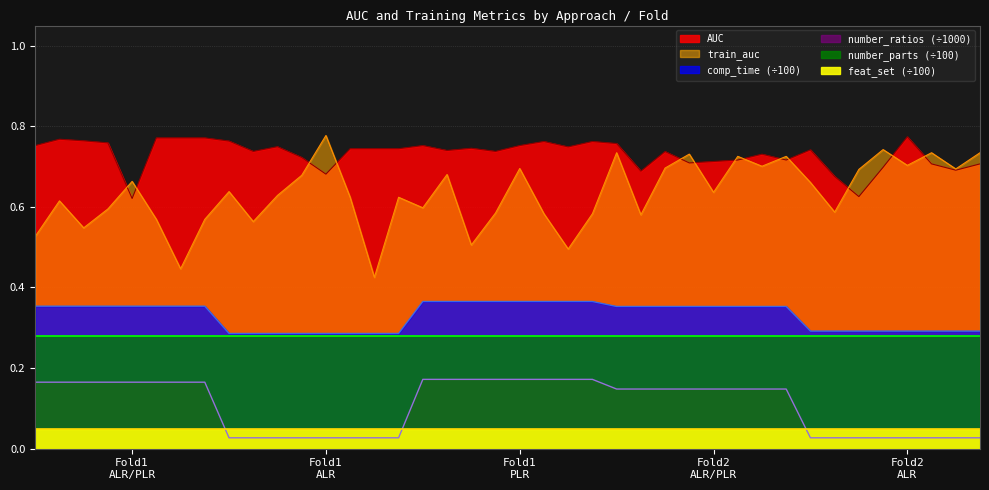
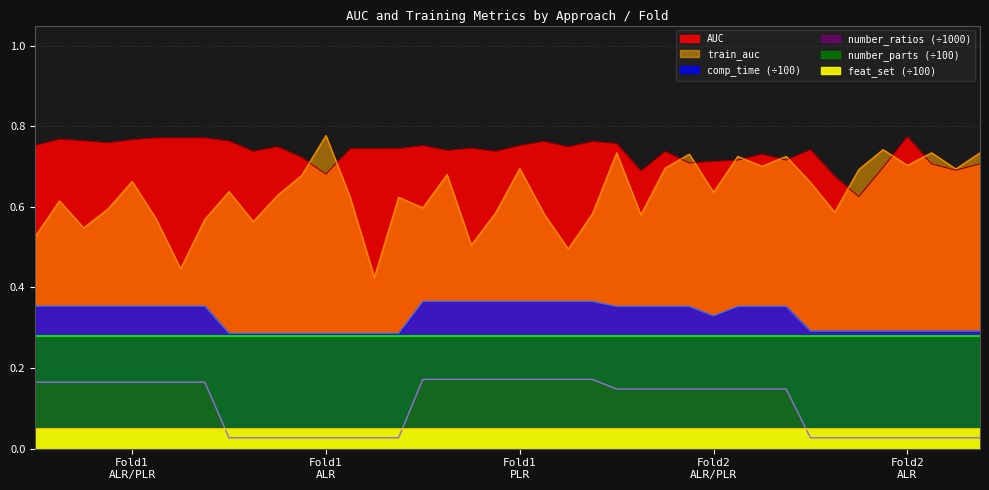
  {
    "AUC": {
-     "Fold1 ALR/PLR": 0.62,
+     "Fold1 ALR/PLR": 0.77,
      "Fold1 ALR": 0.68,
      "Fold1 PLR": 0.75,
      "Fold2 ALR/PLR": 0.71,
      "Fold2 ALR": 0.77
    },
    "train_auc": {
      "Fold1 ALR/PLR": 0.66,
      "Fold1 ALR": 0.78,
      "Fold1 PLR": 0.70,
      "Fold2 ALR/PLR": 0.64,
      "Fold2 ALR": 0.70
    },
    "comp_time (÷100)": {
      "Fold1 ALR/PLR": 0.35,
      "Fold1 PLR": 0.37,
-     "Fold2 ALR/PLR": 0.35,
+     "Fold2 ALR/PLR": 0.33,
      "Fold2 ALR": 0.29
    },
    "number_ratios (÷1000)": {
      "Fold1 ALR/PLR": 0.17,
      "Fold1 ALR": 0.03,
      "Fold1 PLR": 0.17,
      "Fold2 ALR/PLR": 0.15,
      "Fold2 ALR": 0.03
    },
    "number_parts (÷100)": {
      "Fold1 ALR/PLR": 0.28,
      "Fold1 PLR": 0.28,
      "Fold2 ALR/PLR": 0.28,
      "Fold2 ALR": 0.28
    },
    "feat_set (÷100)": {
      "Fold1 ALR/PLR": 0.05,
      "Fold1 ALR": 0.05,
      "Fold1 PLR": 0.05,
      "Fold2 ALR/PLR": 0.05,
      "Fold2 ALR": 0.05
    }
  }
